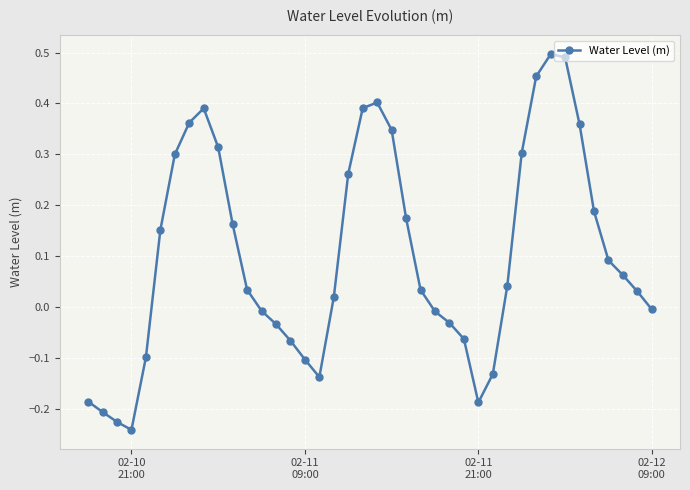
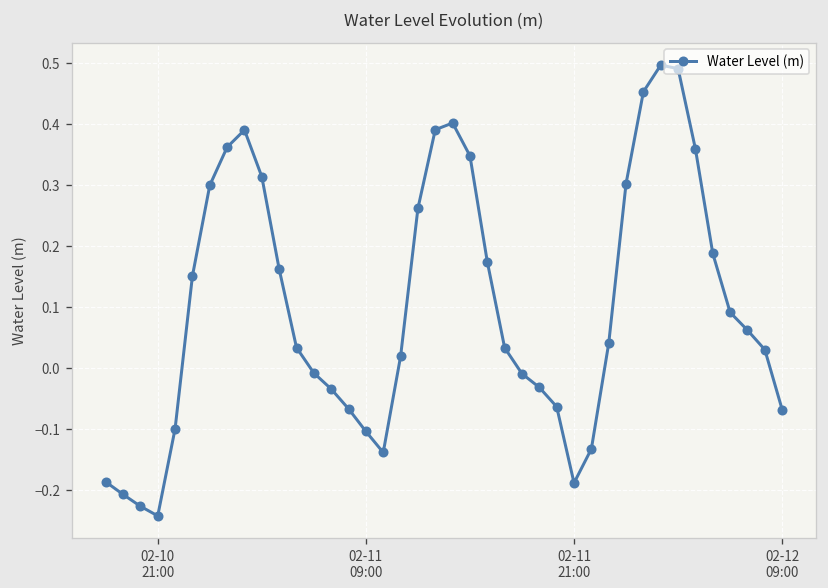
  {
    "02-10 21:00": -0.24,
    "02-11 09:00": -0.10,
    "02-11 21:00": -0.19,
-   "02-12 09:00": -0.01
+   "02-12 09:00": -0.07
  }
